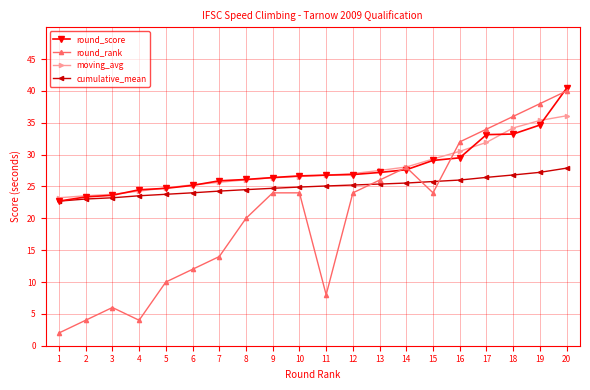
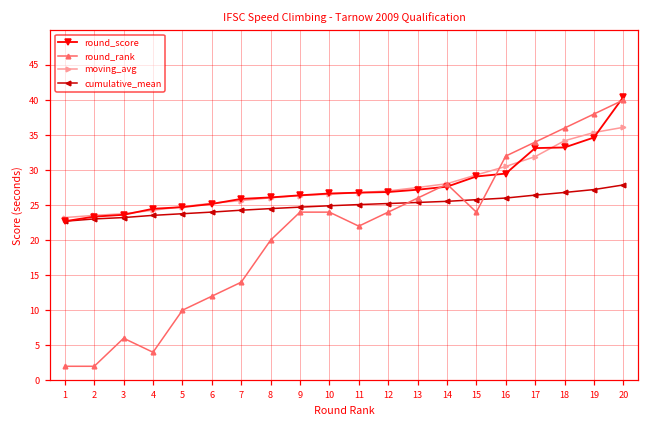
  {
    "round_rank": {
      "1": 2,
-     "2": 4,
+     "2": 2,
      "3": 6,
      "4": 4,
      "5": 10,
      "6": 12,
      "7": 14,
      "8": 20,
      "9": 24,
      "10": 24,
-     "11": 8,
+     "11": 22,
      "12": 24,
      "13": 26,
      "15": 24,
      "16": 32,
      "17": 34,
      "18": 36,
      "19": 38,
      "20": 40
    },
    "moving_avg": {
      "1": 23,
      "16": 31,
      "17": 32,
      "18": 34,
      "19": 35,
      "20": 36
    }
  }
